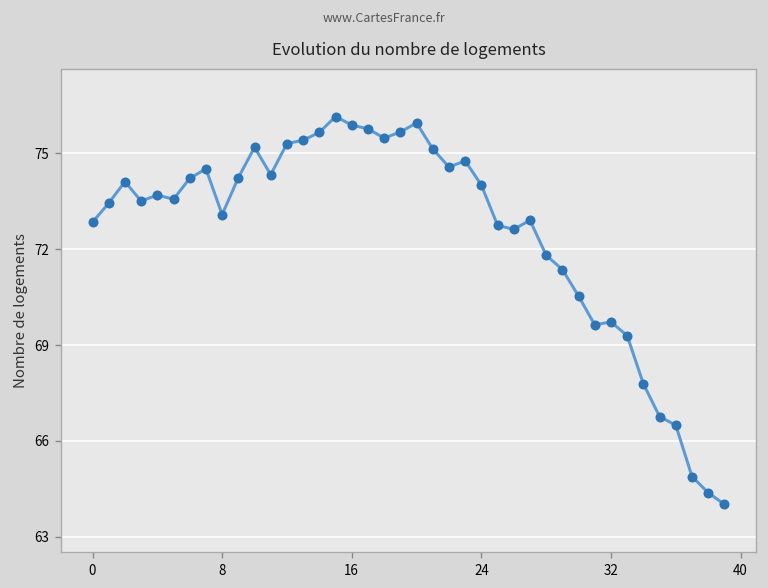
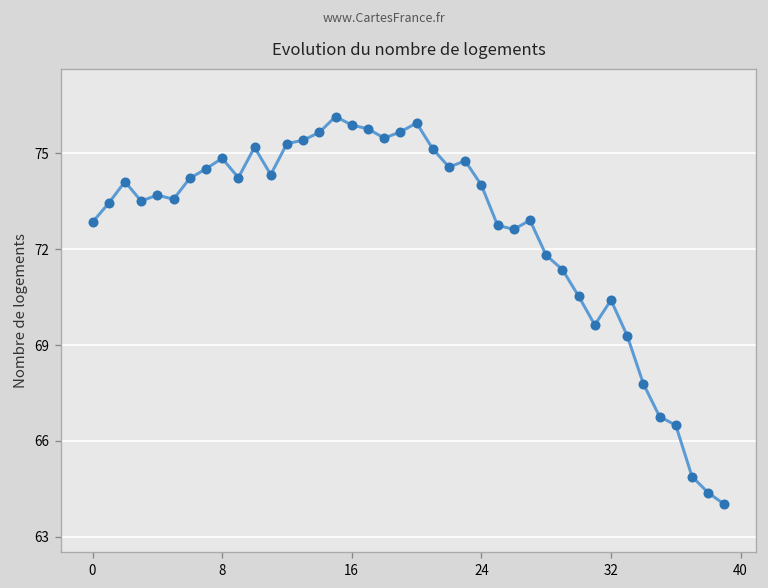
  {
    "0": 72.8,
-   "8": 73.1,
+   "8": 74.8,
    "16": 75.9,
    "24": 74.0,
-   "32": 69.7
+   "32": 70.4
  }
